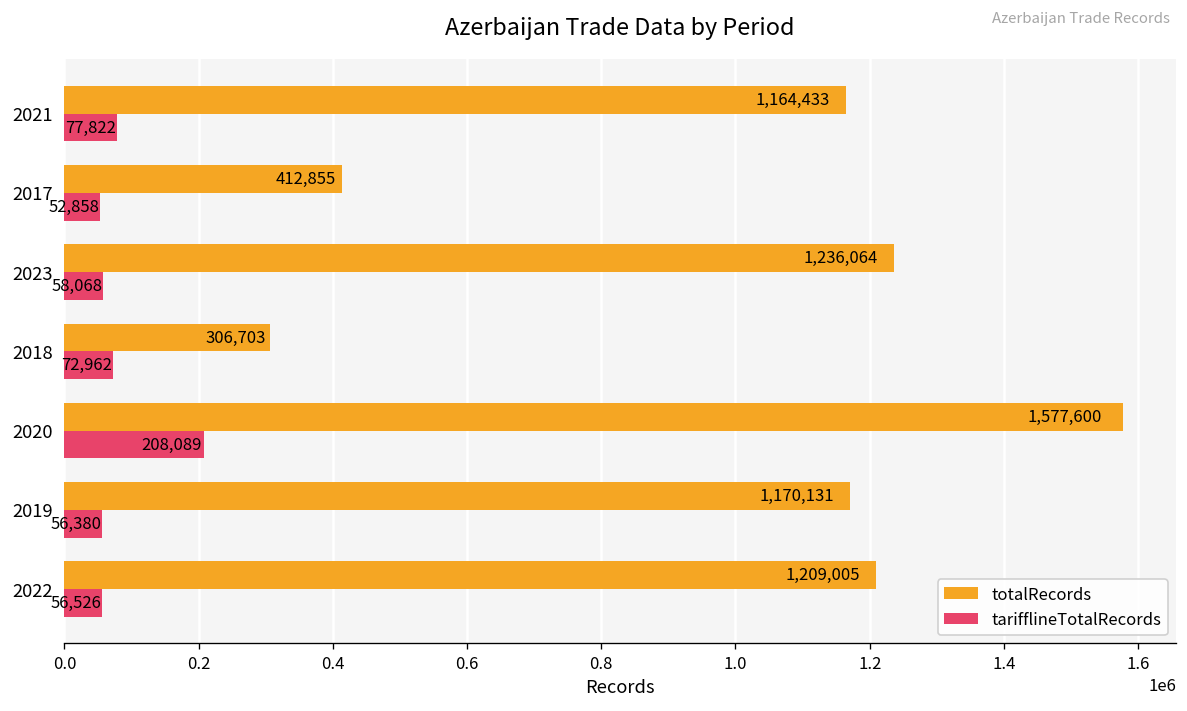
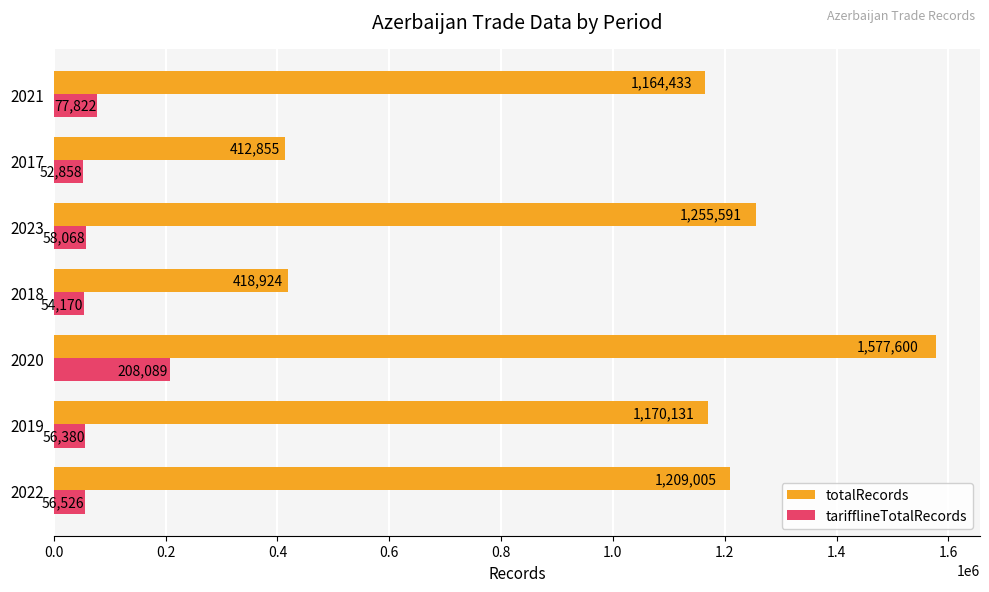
  {
    "totalRecords": {
      "2021": "1,164,433",
      "2017": "412,855",
-     "2023": "1,236,064",
-     "2018": "306,703",
+     "2023": "1,255,591",
+     "2018": "418,924",
      "2020": "1,577,600",
      "2019": "1,170,131",
      "2022": "1,209,005"
    },
    "tarifflineTotalRecords": {
      "2021": "77,822",
      "2017": "52,858",
      "2023": "58,068",
-     "2018": "72,962",
+     "2018": "54,170",
      "2020": "208,089",
      "2019": "56,380",
      "2022": "56,526"
    }
  }
